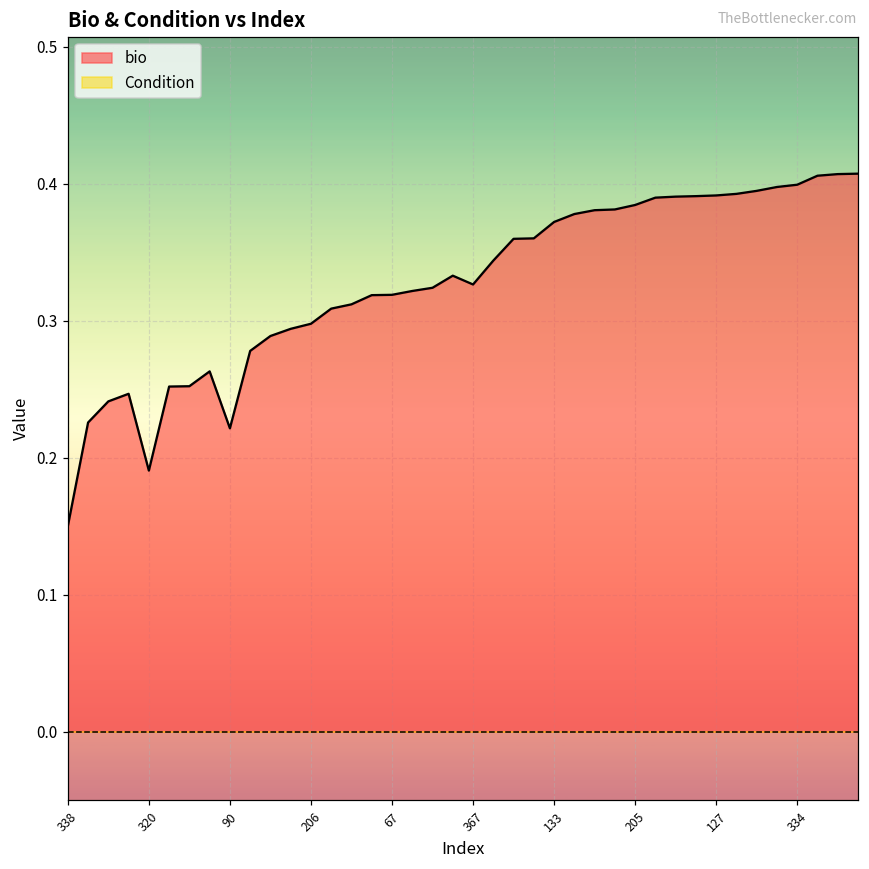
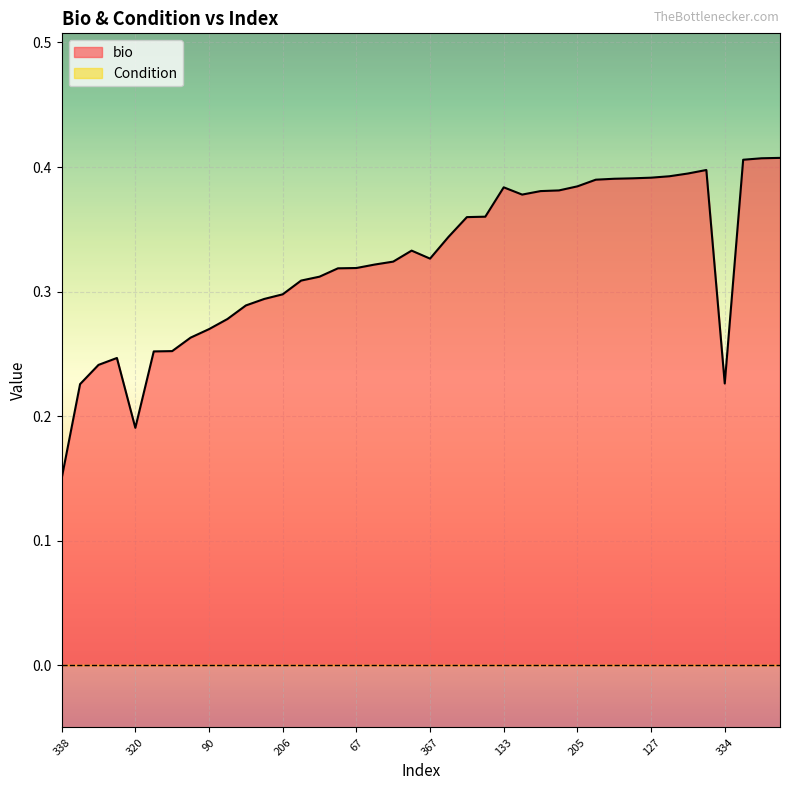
  {
    "bio": {
      "338": 0.150,
      "320": 0.191,
-     "90": 0.221,
+     "90": 0.270,
      "206": 0.298,
      "67": 0.319,
      "367": 0.326,
-     "133": 0.372,
+     "133": 0.384,
      "205": 0.384,
      "127": 0.391,
-     "334": 0.399
+     "334": 0.226
    },
    "Condition": {
      "338": 0.000,
      "320": 0.000,
      "90": 0.000,
      "206": 0.000,
      "67": 0.000,
      "367": 0.000,
      "133": 0.000,
      "205": 0.000,
      "127": 0.000,
      "334": 0.000
    }
  }
